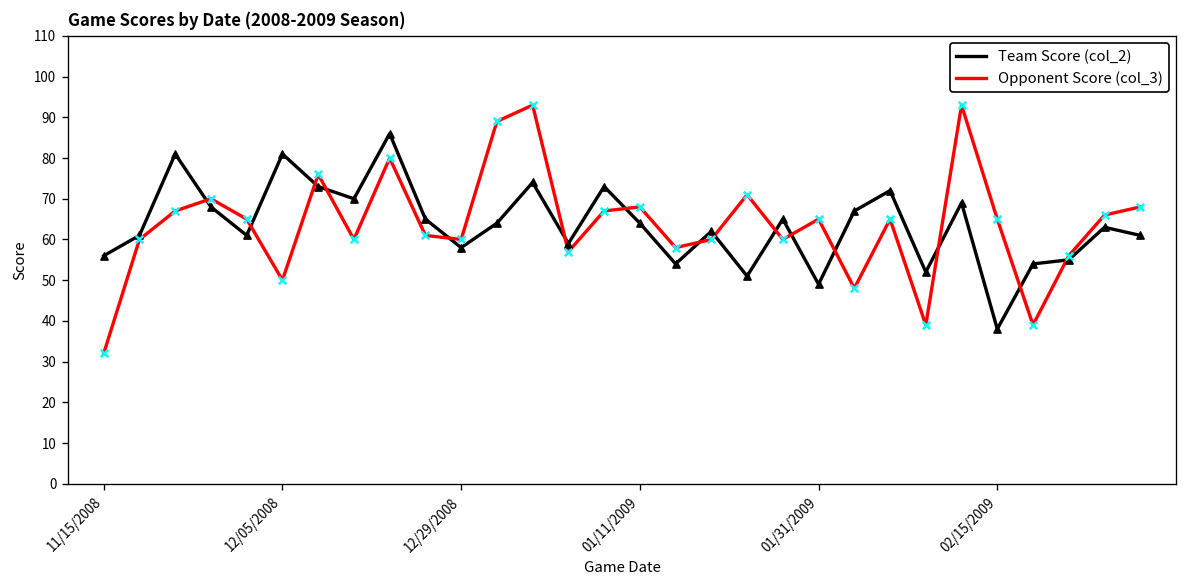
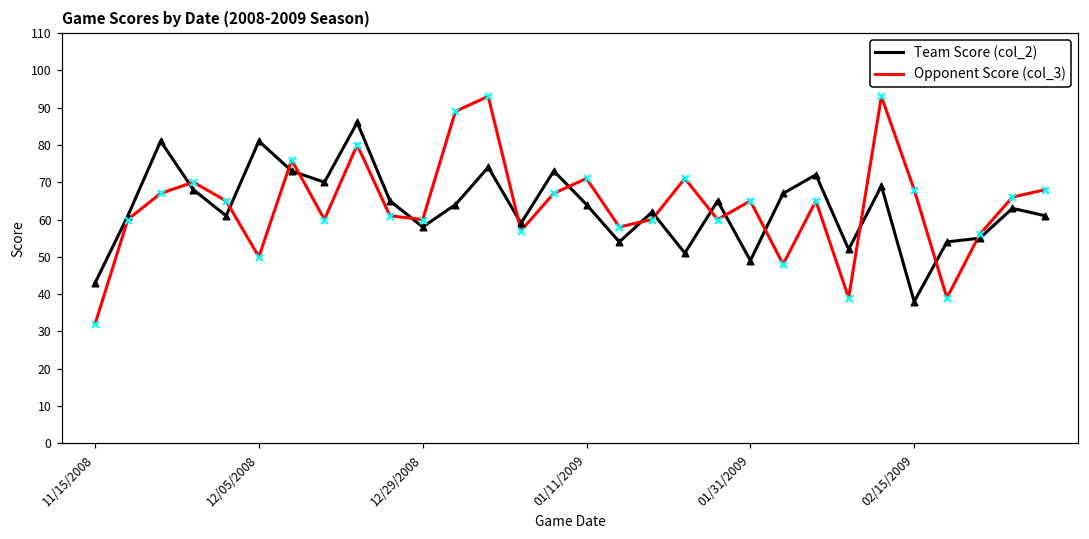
  {
    "Team Score (col_2)": {
-     "11/15/2008": 56,
+     "11/15/2008": 43,
      "12/05/2008": 81,
      "12/29/2008": 58,
      "01/11/2009": 64,
      "01/31/2009": 49,
      "02/15/2009": 38
    },
    "Opponent Score (col_3)": {
      "11/15/2008": 32,
      "12/05/2008": 50,
      "12/29/2008": 60,
-     "01/11/2009": 68,
+     "01/11/2009": 71,
      "01/31/2009": 65,
-     "02/15/2009": 65
+     "02/15/2009": 68
    }
  }
